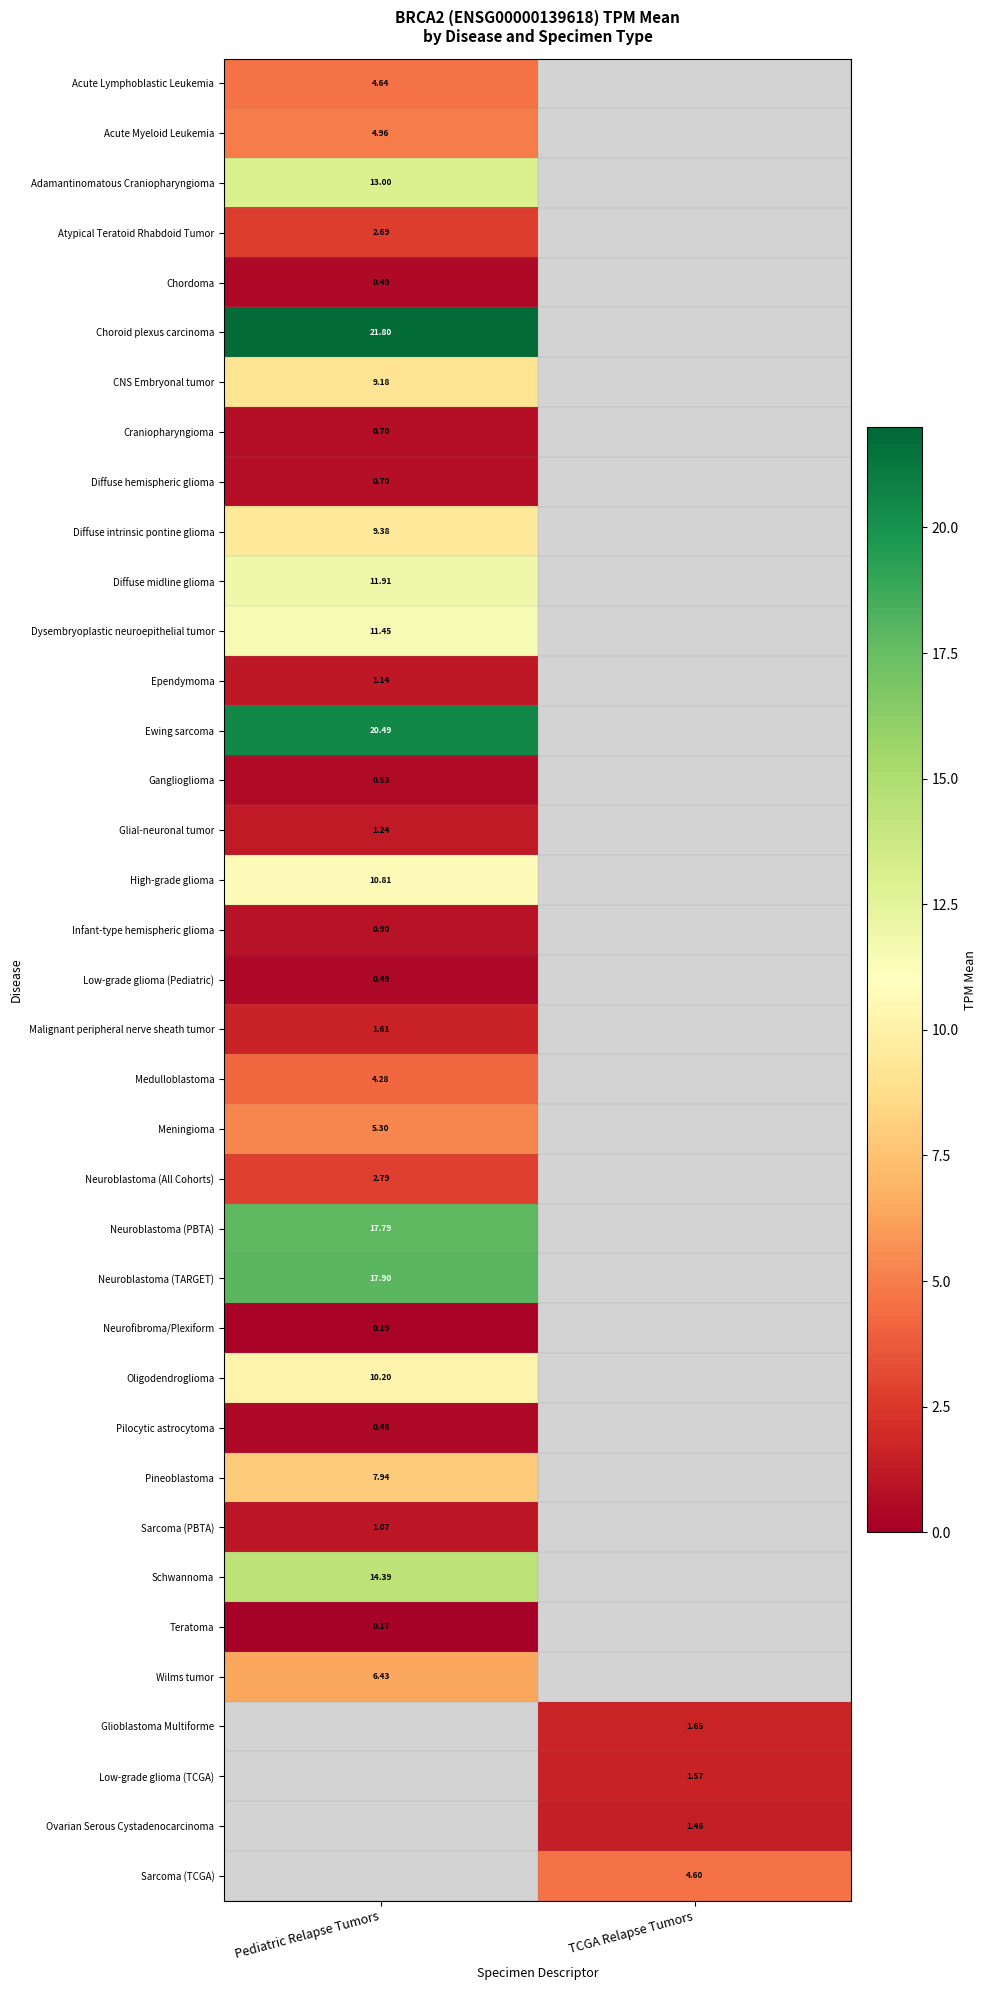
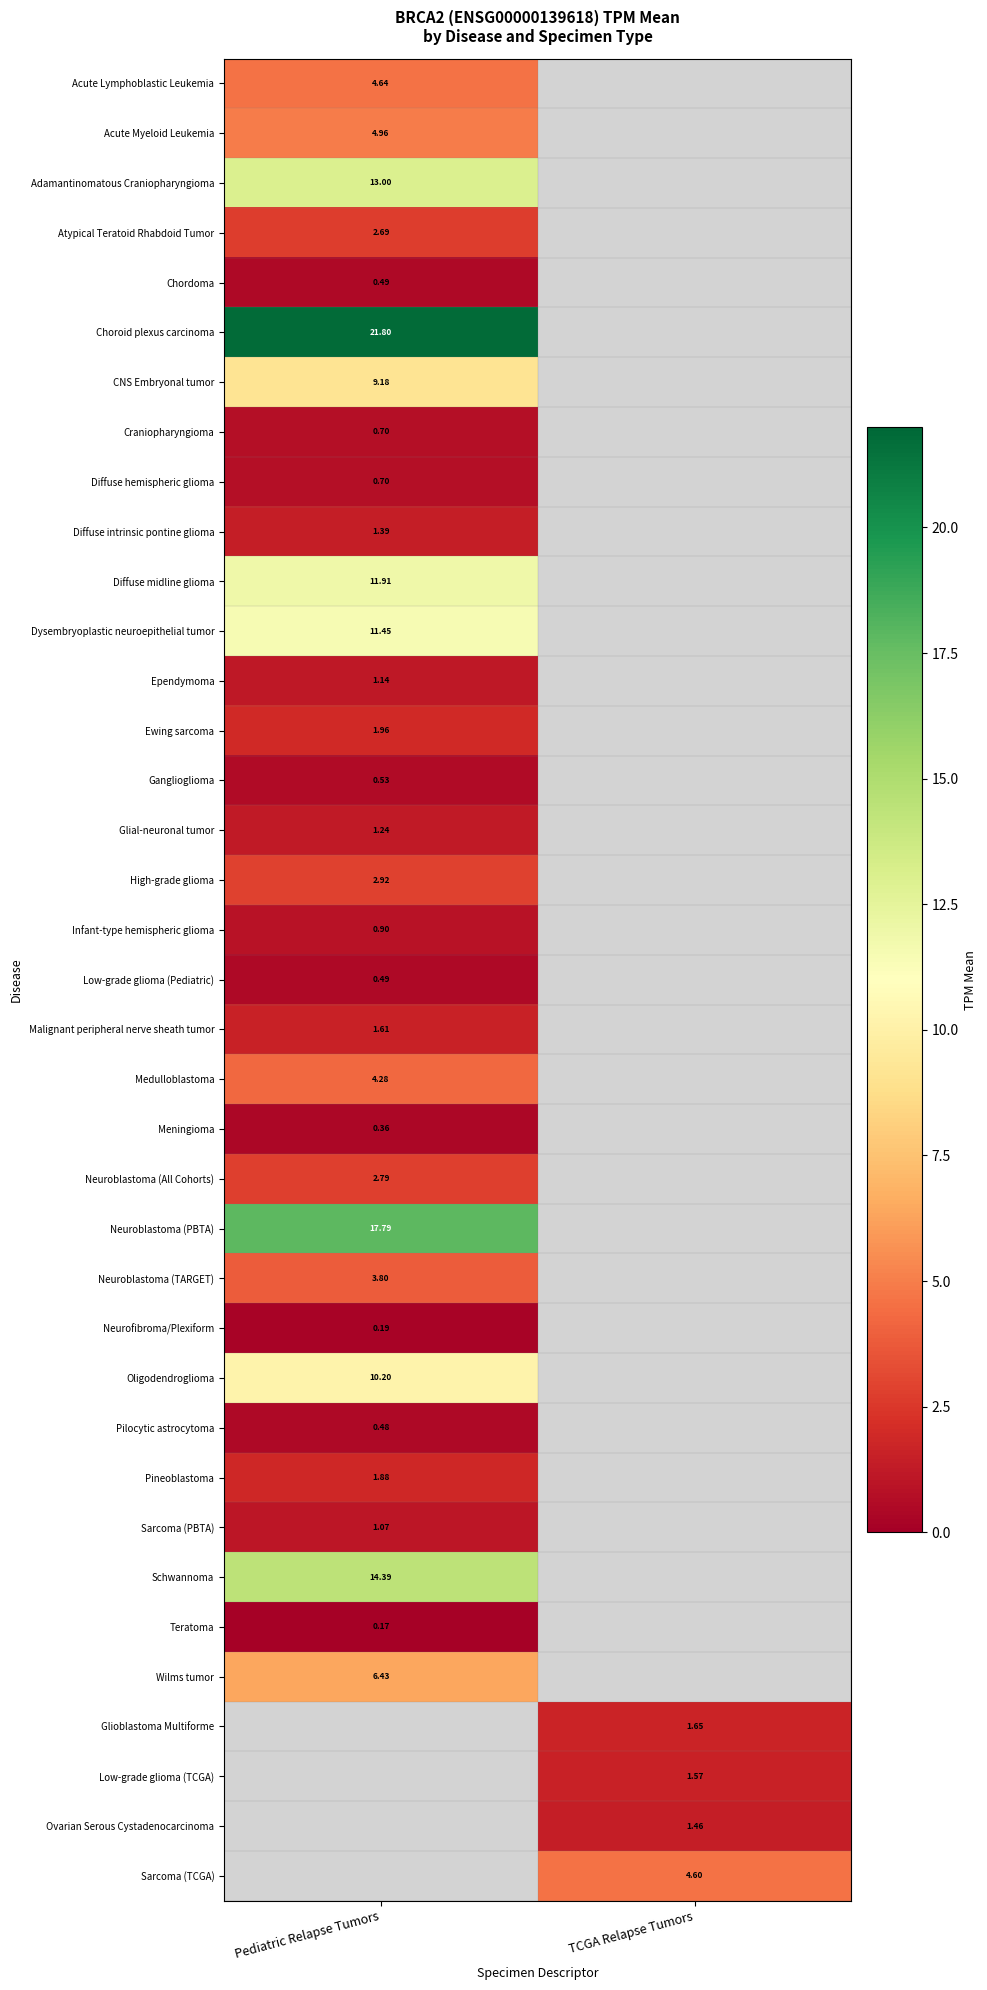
  {
    "Acute Lymphoblastic Leukemia": {
      "Pediatric Relapse Tumors": 4.64
    },
    "Acute Myeloid Leukemia": {
      "Pediatric Relapse Tumors": 4.96
    },
    "Adamantinomatous Craniopharyngioma": {
      "Pediatric Relapse Tumors": 13.00
    },
    "Atypical Teratoid Rhabdoid Tumor": {
      "Pediatric Relapse Tumors": 2.69
    },
    "Chordoma": {
      "Pediatric Relapse Tumors": 0.49
    },
    "Choroid plexus carcinoma": {
      "Pediatric Relapse Tumors": 21.80
    },
    "CNS Embryonal tumor": {
      "Pediatric Relapse Tumors": 9.18
    },
    "Craniopharyngioma": {
      "Pediatric Relapse Tumors": 0.70
    },
    "Diffuse hemispheric glioma": {
      "Pediatric Relapse Tumors": 0.70
    },
    "Diffuse intrinsic pontine glioma": {
-     "Pediatric Relapse Tumors": 9.38
+     "Pediatric Relapse Tumors": 1.39
    },
    "Diffuse midline glioma": {
      "Pediatric Relapse Tumors": 11.91
    },
    "Dysembryoplastic neuroepithelial tumor": {
      "Pediatric Relapse Tumors": 11.45
    },
    "Ependymoma": {
      "Pediatric Relapse Tumors": 1.14
    },
    "Ewing sarcoma": {
-     "Pediatric Relapse Tumors": 20.49
+     "Pediatric Relapse Tumors": 1.96
    },
    "Ganglioglioma": {
      "Pediatric Relapse Tumors": 0.53
    },
    "Glial-neuronal tumor": {
      "Pediatric Relapse Tumors": 1.24
    },
    "High-grade glioma": {
-     "Pediatric Relapse Tumors": 10.81
+     "Pediatric Relapse Tumors": 2.92
    },
    "Infant-type hemispheric glioma": {
      "Pediatric Relapse Tumors": 0.90
    },
    "Low-grade glioma (Pediatric)": {
      "Pediatric Relapse Tumors": 0.49
    },
    "Malignant peripheral nerve sheath tumor": {
      "Pediatric Relapse Tumors": 1.61
    },
    "Medulloblastoma": {
      "Pediatric Relapse Tumors": 4.28
    },
    "Meningioma": {
-     "Pediatric Relapse Tumors": 5.30
+     "Pediatric Relapse Tumors": 0.36
    },
    "Neuroblastoma (All Cohorts)": {
      "Pediatric Relapse Tumors": 2.79
    },
    "Neuroblastoma (PBTA)": {
      "Pediatric Relapse Tumors": 17.79
    },
    "Neuroblastoma (TARGET)": {
-     "Pediatric Relapse Tumors": 17.90
+     "Pediatric Relapse Tumors": 3.80
    },
    "Neurofibroma/Plexiform": {
      "Pediatric Relapse Tumors": 0.19
    },
    "Oligodendroglioma": {
      "Pediatric Relapse Tumors": 10.20
    },
    "Pilocytic astrocytoma": {
      "Pediatric Relapse Tumors": 0.48
    },
    "Pineoblastoma": {
-     "Pediatric Relapse Tumors": 7.94
+     "Pediatric Relapse Tumors": 1.88
    },
    "Sarcoma (PBTA)": {
      "Pediatric Relapse Tumors": 1.07
    },
    "Schwannoma": {
      "Pediatric Relapse Tumors": 14.39
    },
    "Teratoma": {
      "Pediatric Relapse Tumors": 0.17
    },
    "Wilms tumor": {
      "Pediatric Relapse Tumors": 6.43
    },
    "Glioblastoma Multiforme": {
      "TCGA Relapse Tumors": 1.65
    },
    "Low-grade glioma (TCGA)": {
      "TCGA Relapse Tumors": 1.57
    },
    "Ovarian Serous Cystadenocarcinoma": {
      "TCGA Relapse Tumors": 1.46
    },
    "Sarcoma (TCGA)": {
      "TCGA Relapse Tumors": 4.60
    }
  }
